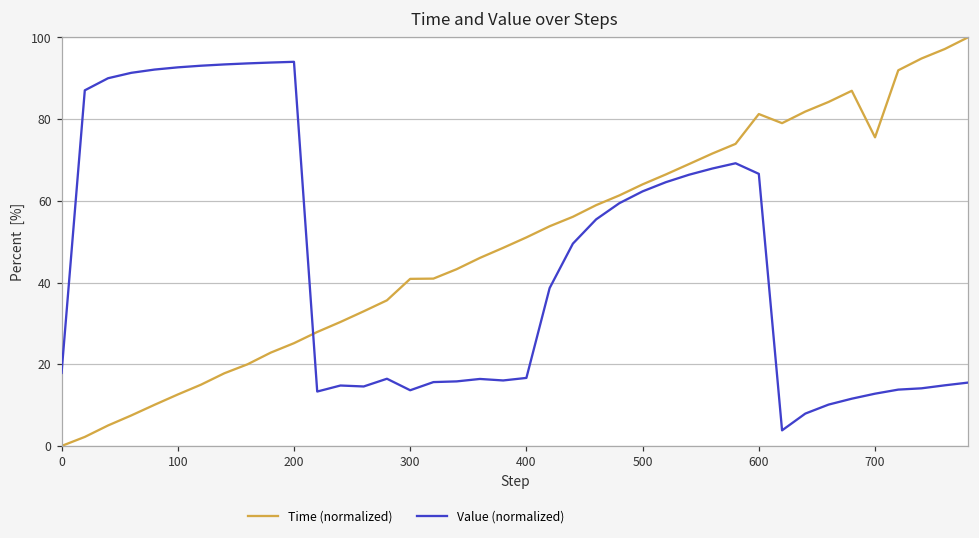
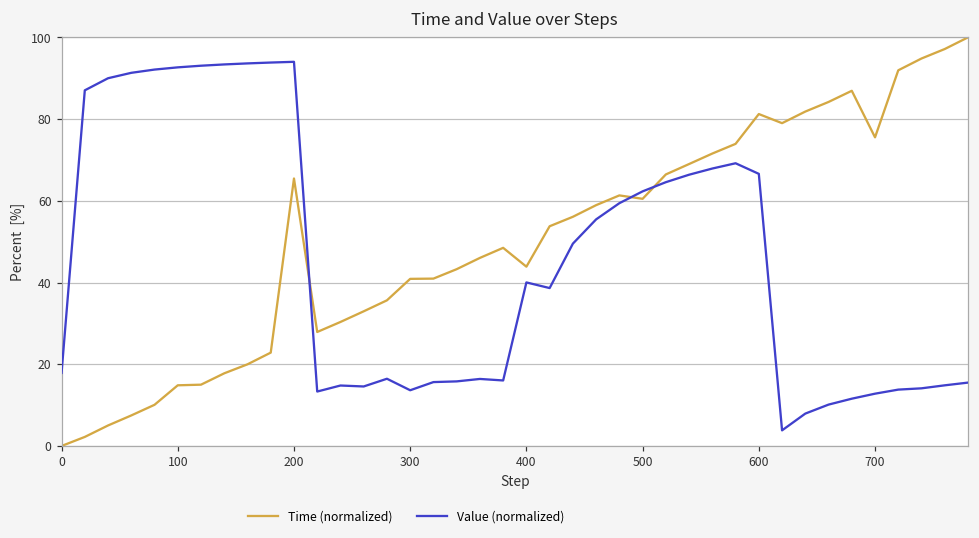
  {
    "Time (normalized)": {
      "0": 0,
-     "100": 13,
-     "200": 25,
+     "100": 15,
+     "200": 65,
      "300": 41,
-     "400": 51,
-     "500": 64,
+     "400": 44,
+     "500": 60,
      "600": 81,
      "700": 76
    },
    "Value (normalized)": {
      "0": 18,
      "100": 93,
      "200": 94,
      "300": 14,
-     "400": 17,
+     "400": 40,
      "500": 62,
      "600": 67,
      "700": 13
    }
  }
